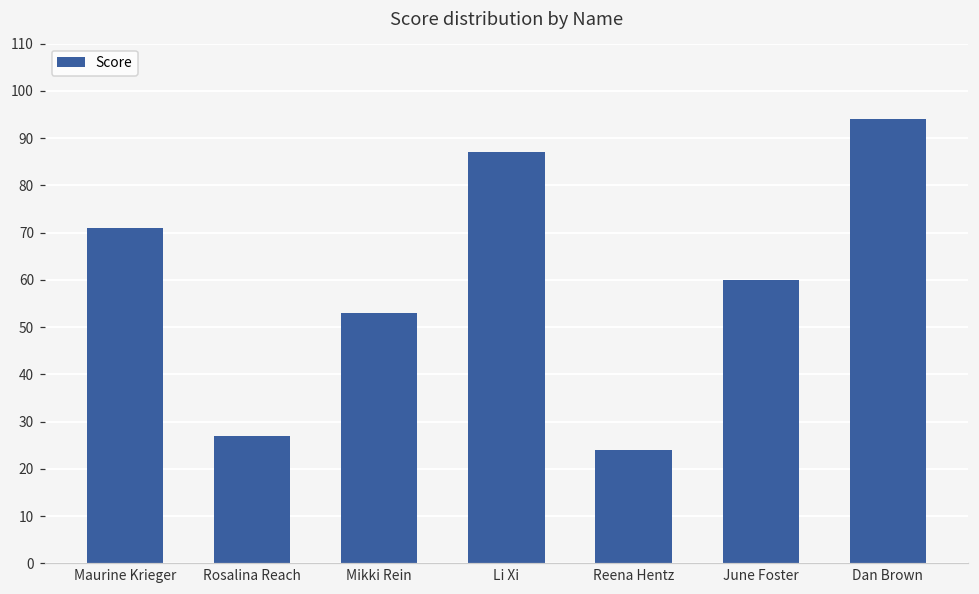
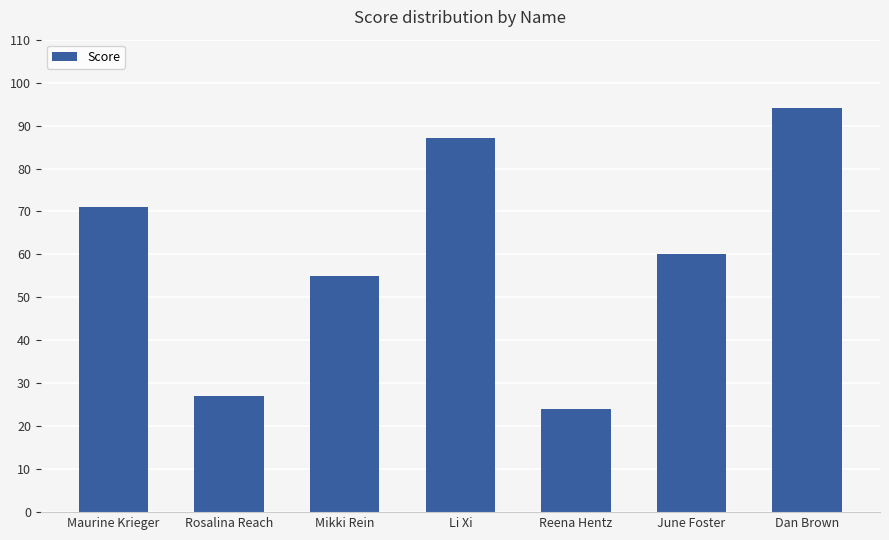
  {
    "Maurine Krieger": 71,
    "Rosalina Reach": 27,
-   "Mikki Rein": 53,
+   "Mikki Rein": 55,
    "Li Xi": 87,
    "Reena Hentz": 24,
    "June Foster": 60,
    "Dan Brown": 94
  }
